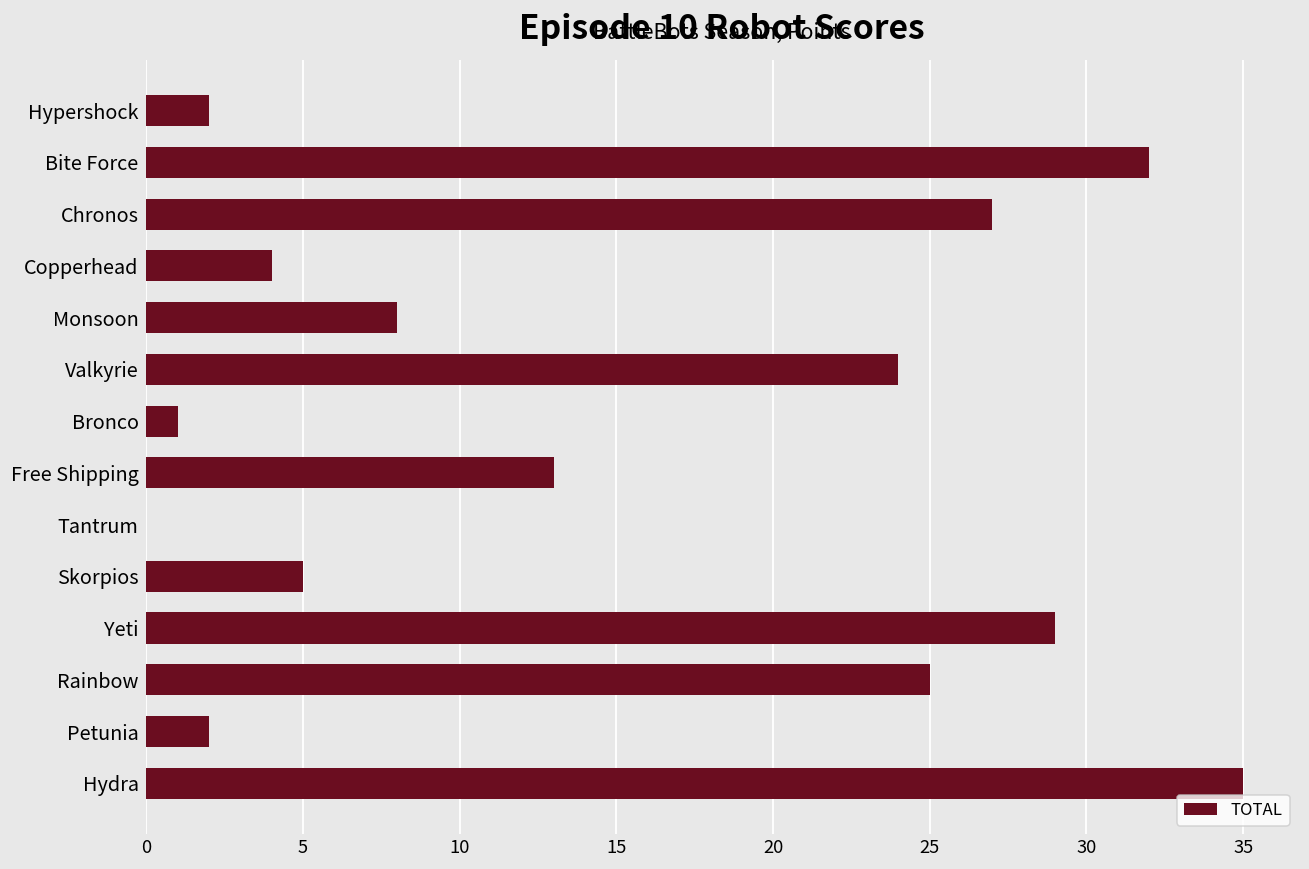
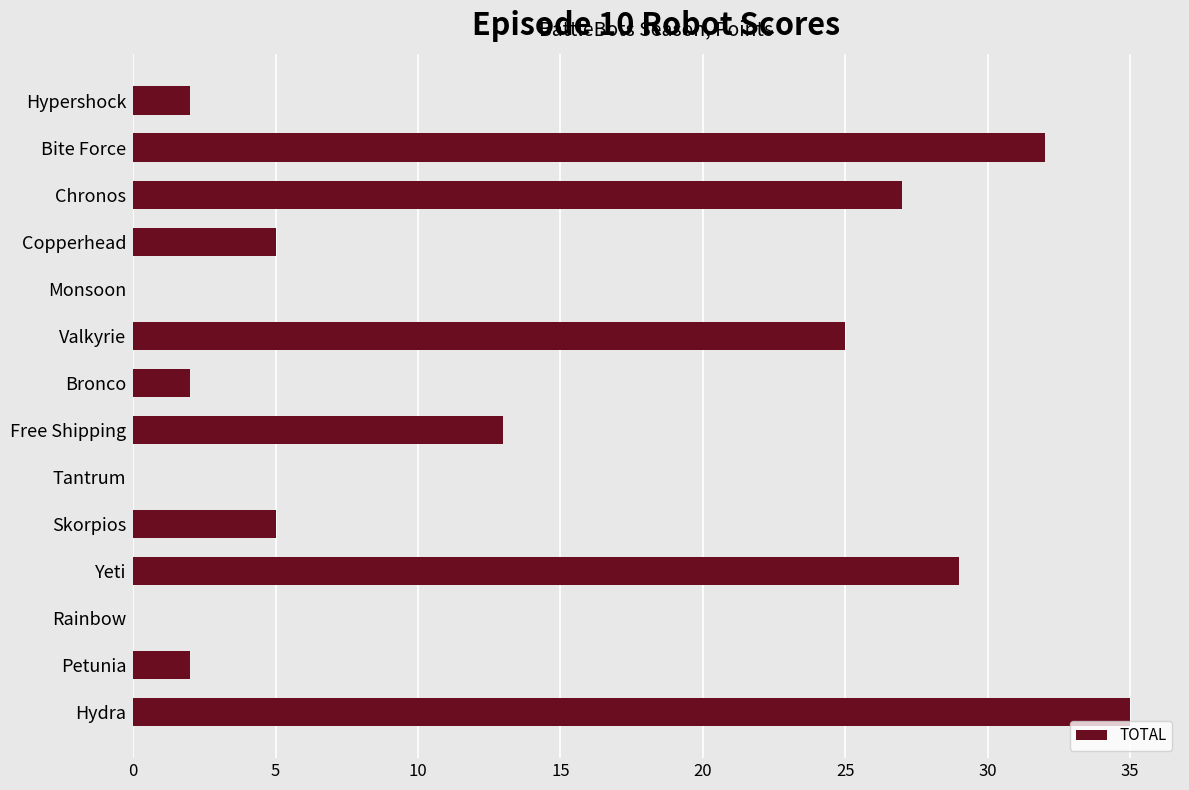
  {
    "Hypershock": 2,
    "Bite Force": 32,
    "Chronos": 27,
-   "Copperhead": 4,
-   "Monsoon": 8,
-   "Valkyrie": 24,
-   "Bronco": 1,
+   "Copperhead": 5,
+   "Monsoon": 0,
+   "Valkyrie": 25,
+   "Bronco": 2,
    "Free Shipping": 13,
    "Tantrum": 0,
    "Skorpios": 5,
    "Yeti": 29,
-   "Rainbow": 25,
+   "Rainbow": 0,
    "Petunia": 2,
    "Hydra": 35
  }
